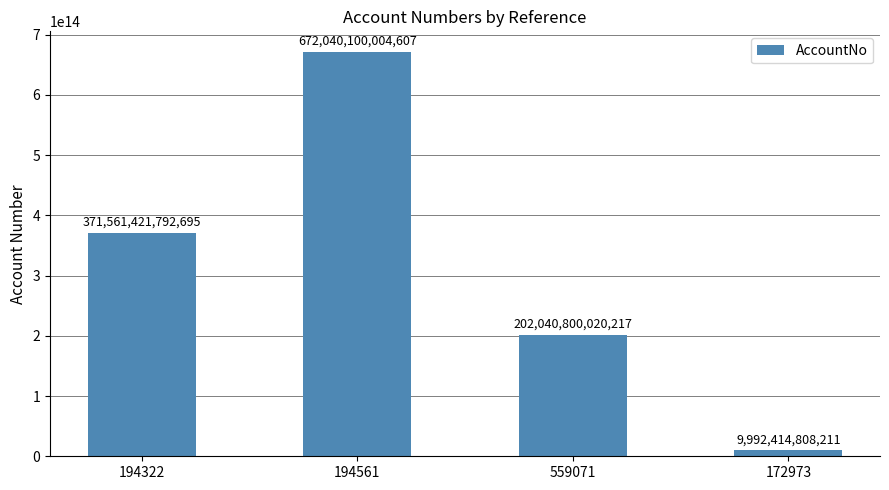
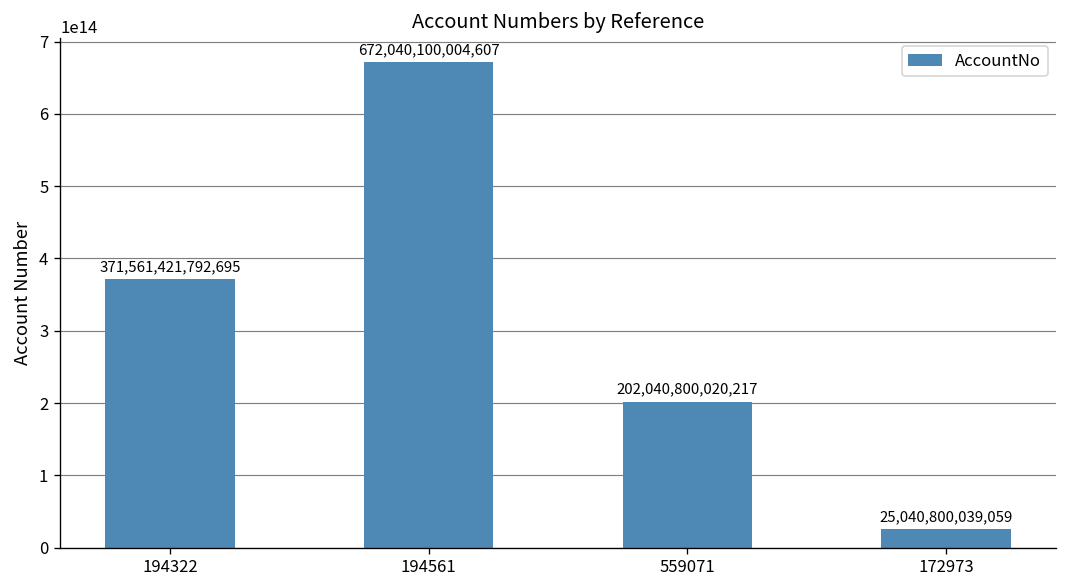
  {
    "194322": "371,561,421,792,695",
    "194561": "672,040,100,004,607",
    "559071": "202,040,800,020,217",
-   "172973": "9,992,414,808,211"
+   "172973": "25,040,800,039,059"
  }
